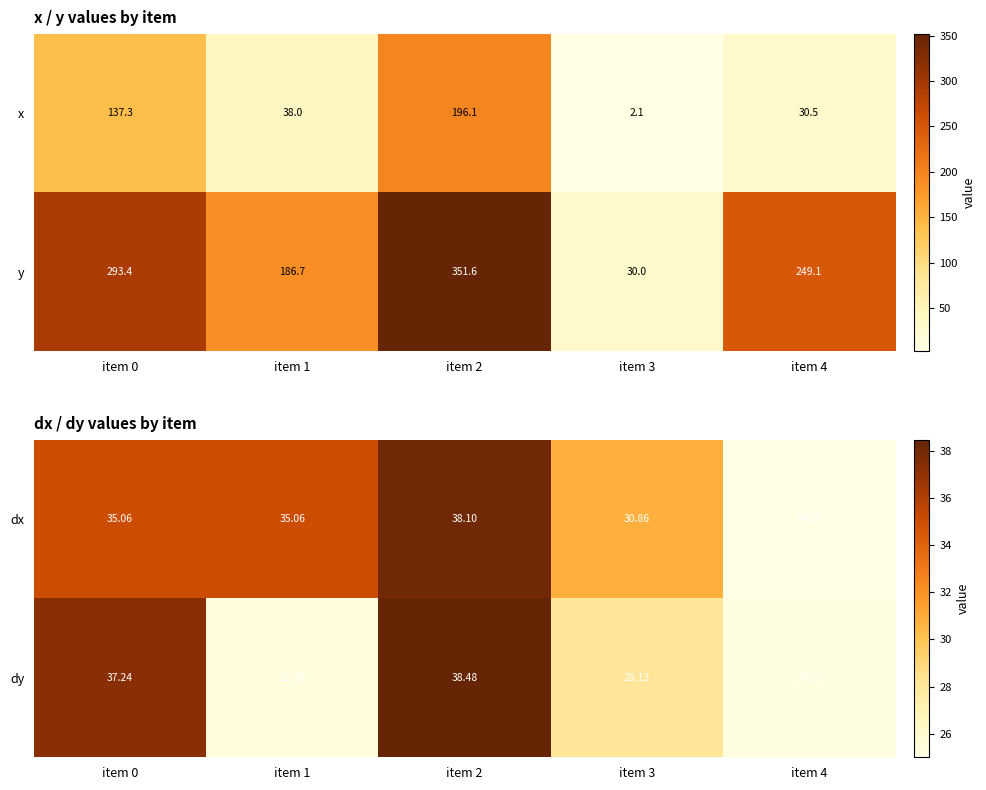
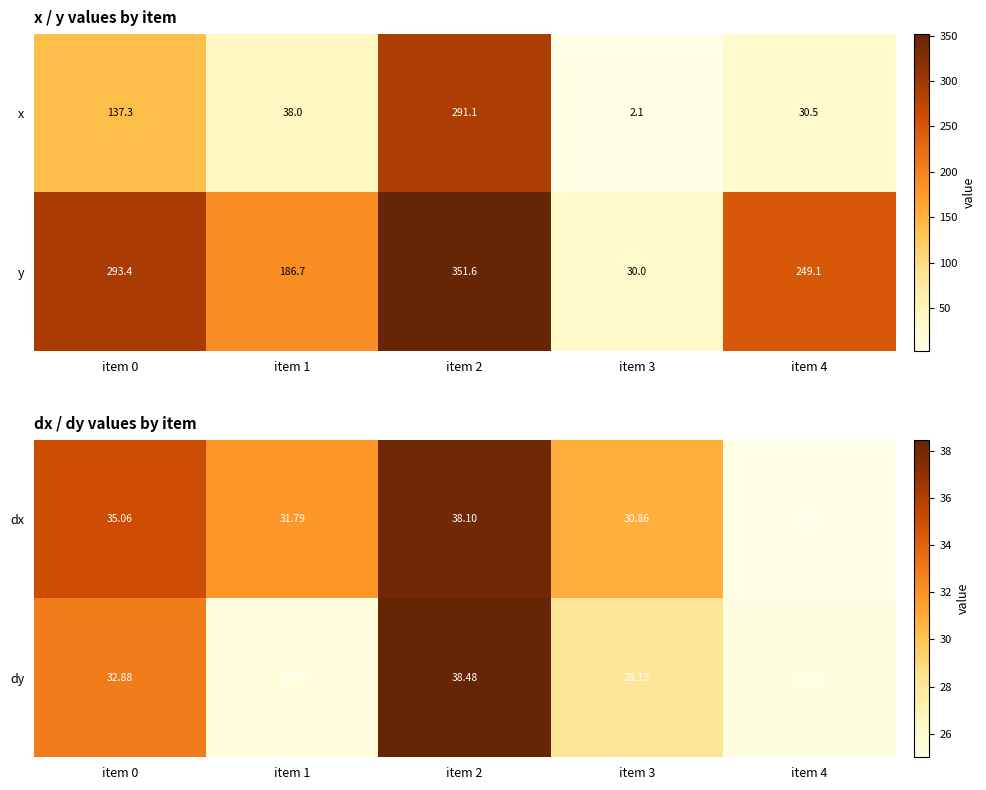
  {
    "x / y values by item": {
      "x": {
        "item 0": 137.3,
        "item 1": 38.0,
-       "item 2": 196.1,
+       "item 2": 291.1,
        "item 3": 2.1,
        "item 4": 30.5
      },
      "y": {
        "item 0": 293.4,
        "item 1": 186.7,
        "item 2": 351.6,
        "item 3": 30.0,
        "item 4": 249.1
      }
    },
    "dx / dy values by item": {
      "dx": {
        "item 0": 35.06,
-       "item 1": 35.06,
+       "item 1": 31.79,
        "item 2": 38.10,
        "item 3": 30.86
      },
      "dy": {
-       "item 0": 37.24,
+       "item 0": 32.88,
        "item 2": 38.48,
        "item 3": 28.13
      }
    }
  }
